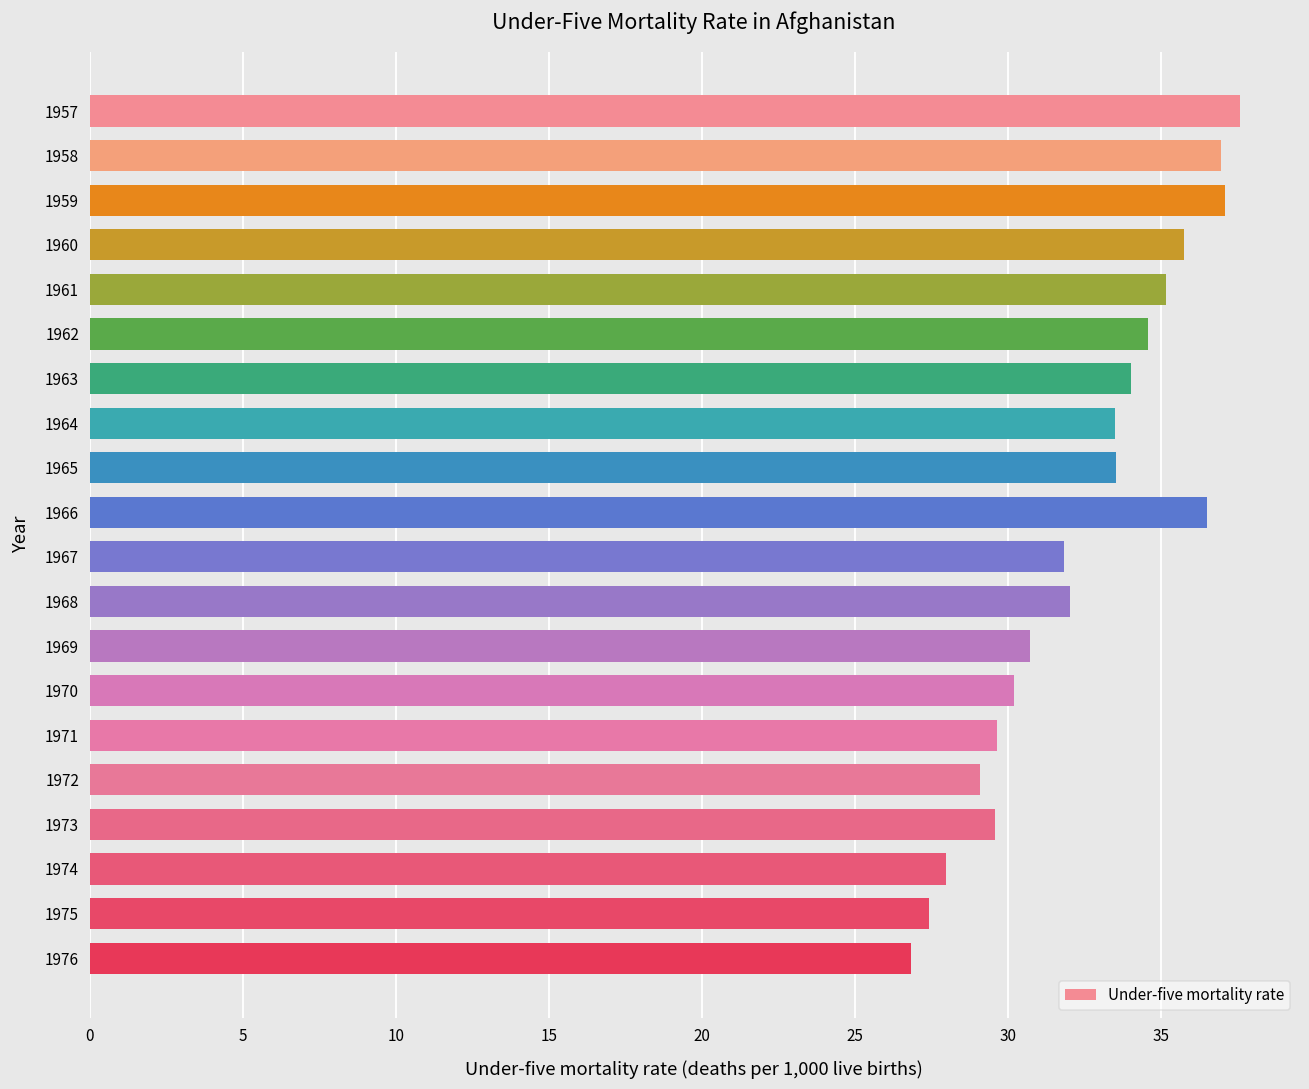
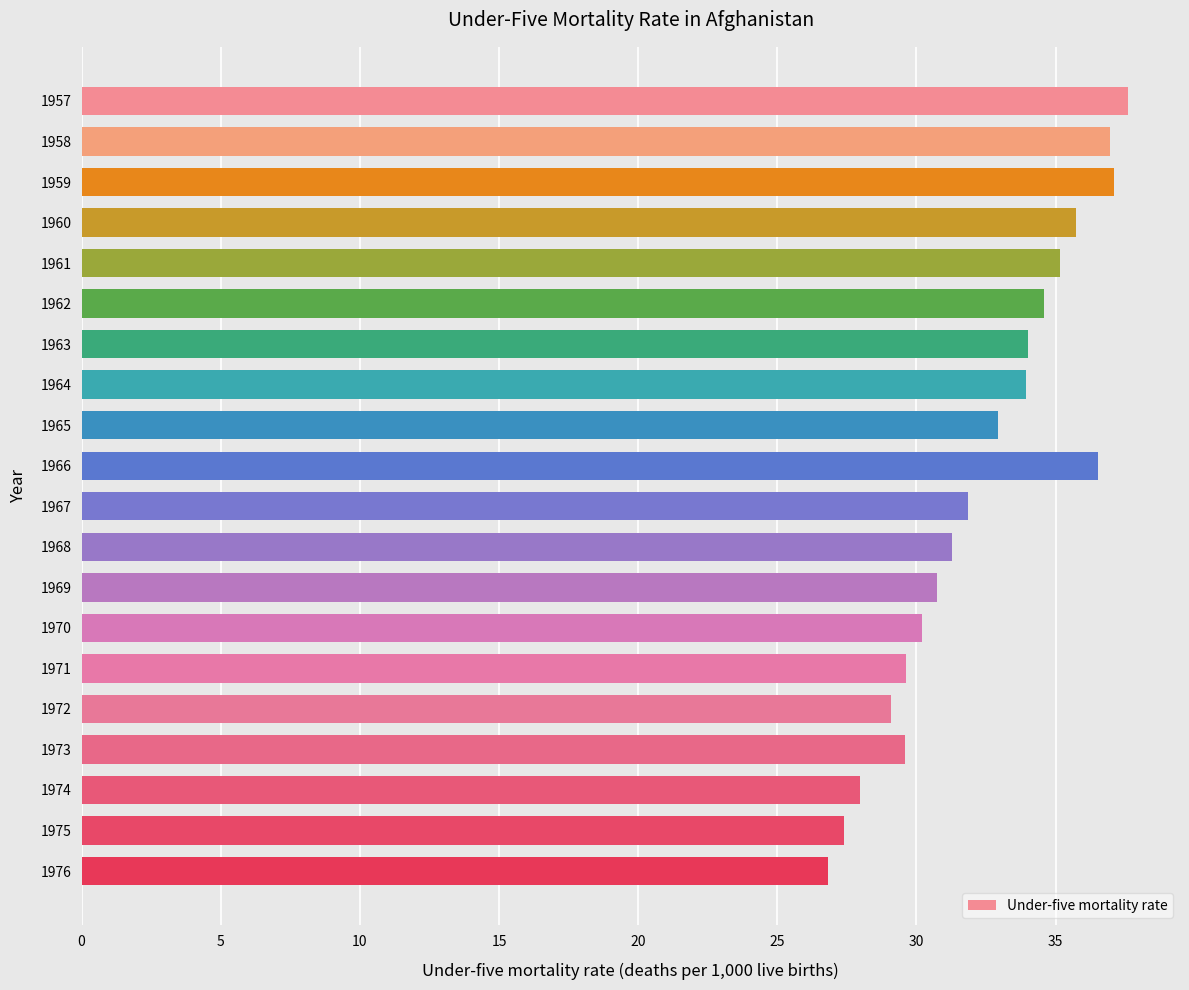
  {
    "1957": 37.6,
    "1958": 37.0,
    "1959": 37.1,
    "1960": 35.7,
    "1961": 35.2,
    "1962": 34.6,
    "1963": 34.0,
-   "1964": 33.5,
-   "1965": 33.5,
+   "1964": 33.9,
+   "1965": 32.9,
    "1966": 36.5,
    "1967": 31.8,
-   "1968": 32.0,
+   "1968": 31.3,
    "1969": 30.7,
    "1970": 30.2,
    "1971": 29.6,
    "1972": 29.1,
    "1973": 29.6,
    "1974": 28.0,
    "1975": 27.4,
    "1976": 26.8
  }
